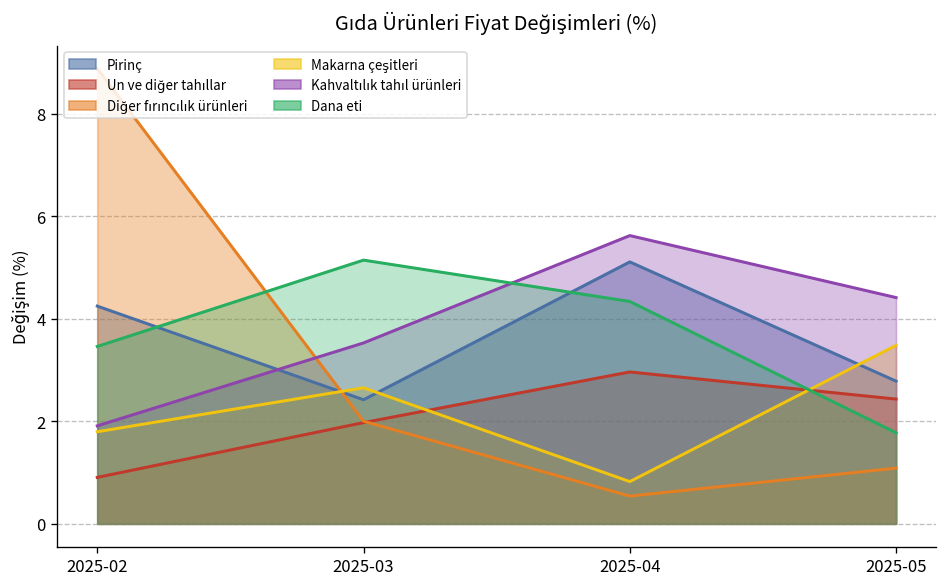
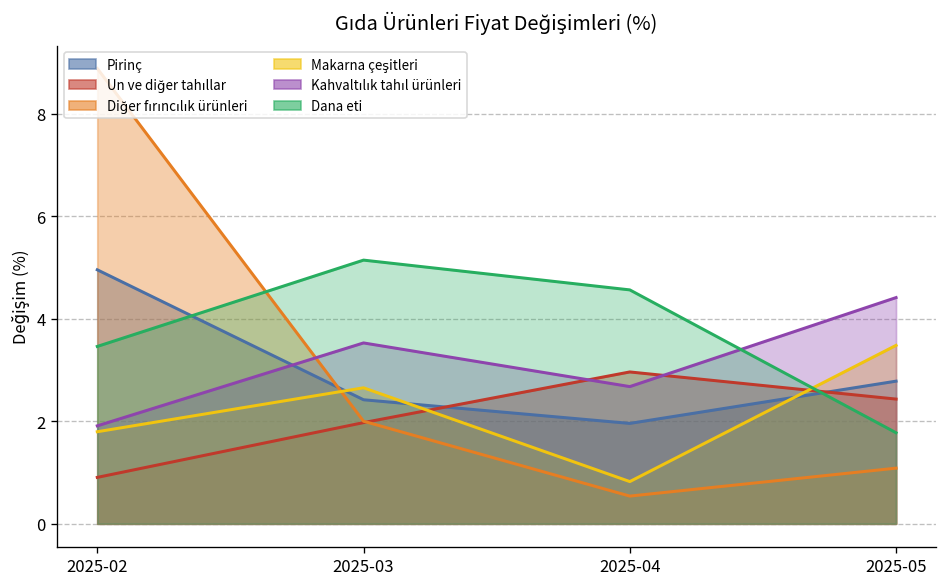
  {
    "Pirinç": {
-     "2025-02": 4.2,
+     "2025-02": 5.0,
      "2025-03": 2.4,
-     "2025-04": 5.1,
+     "2025-04": 2.0,
      "2025-05": 2.8
    },
    "Kahvaltılık tahıl ürünleri": {
      "2025-02": 1.9,
      "2025-03": 3.5,
-     "2025-04": 5.6,
+     "2025-04": 2.7,
      "2025-05": 4.4
    },
    "Dana eti": {
      "2025-02": 3.5,
      "2025-03": 5.1,
-     "2025-04": 4.3,
+     "2025-04": 4.6,
      "2025-05": 1.8
    }
  }
